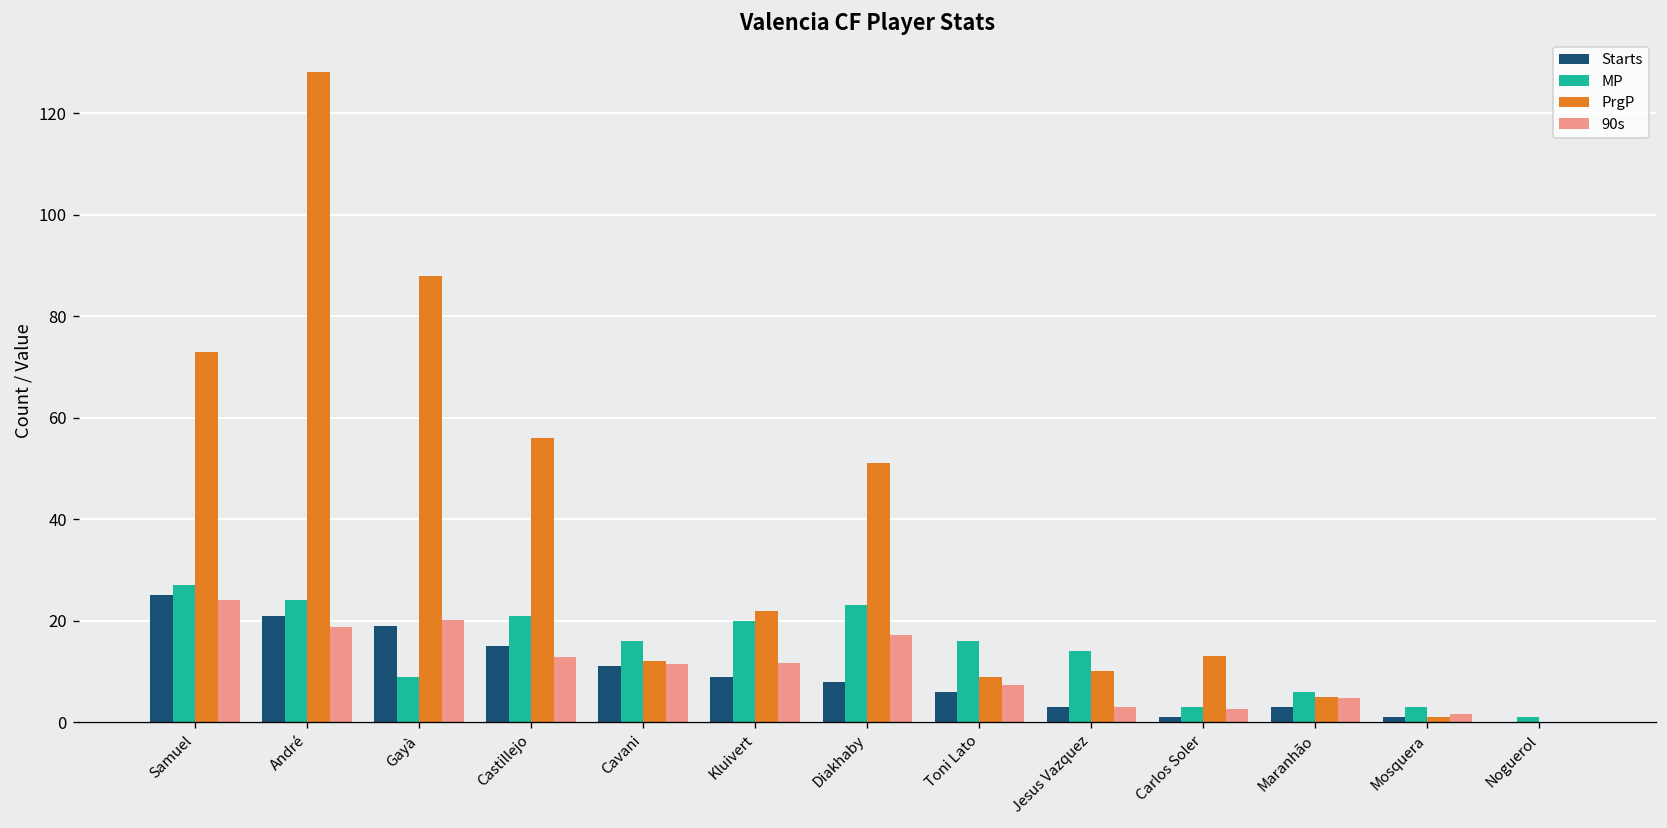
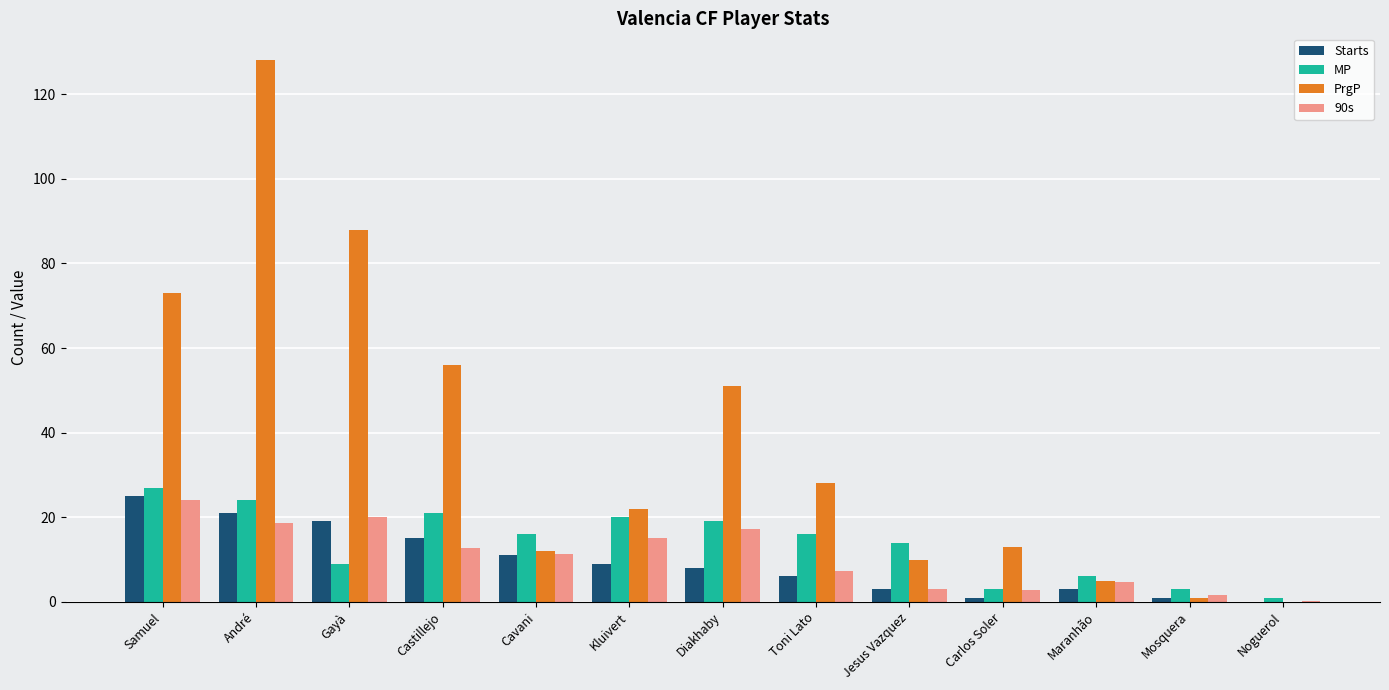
  {
    "Starts": {
      "Samuel": 25,
      "André": 21,
      "Gayà": 19,
      "Castillejo": 15,
      "Cavani": 11,
      "Kluivert": 9,
      "Diakhaby": 8,
      "Toni Lato": 6,
      "Jesus Vazquez": 3,
      "Carlos Soler": 1,
      "Maranhão": 3,
      "Mosquera": 1,
      "Noguerol": 0
    },
    "MP": {
      "Samuel": 27,
      "André": 24,
      "Gayà": 9,
      "Castillejo": 21,
      "Cavani": 16,
      "Kluivert": 20,
-     "Diakhaby": 23,
+     "Diakhaby": 19,
      "Toni Lato": 16,
      "Jesus Vazquez": 14,
      "Carlos Soler": 3,
      "Maranhão": 6,
      "Mosquera": 3,
      "Noguerol": 1
    },
    "PrgP": {
      "Samuel": 73,
      "André": 128,
      "Gayà": 88,
      "Castillejo": 56,
      "Cavani": 12,
      "Kluivert": 22,
      "Diakhaby": 51,
-     "Toni Lato": 9,
+     "Toni Lato": 28,
      "Jesus Vazquez": 10,
      "Carlos Soler": 13,
      "Maranhão": 5,
      "Mosquera": 1,
      "Noguerol": 0
    },
    "90s": {
      "Samuel": 24,
      "André": 19,
      "Gayà": 20,
      "Castillejo": 13,
      "Cavani": 11,
-     "Kluivert": 12,
+     "Kluivert": 15,
      "Diakhaby": 17,
      "Toni Lato": 7,
      "Jesus Vazquez": 3,
      "Carlos Soler": 3,
      "Maranhão": 5,
      "Mosquera": 2
    }
  }
